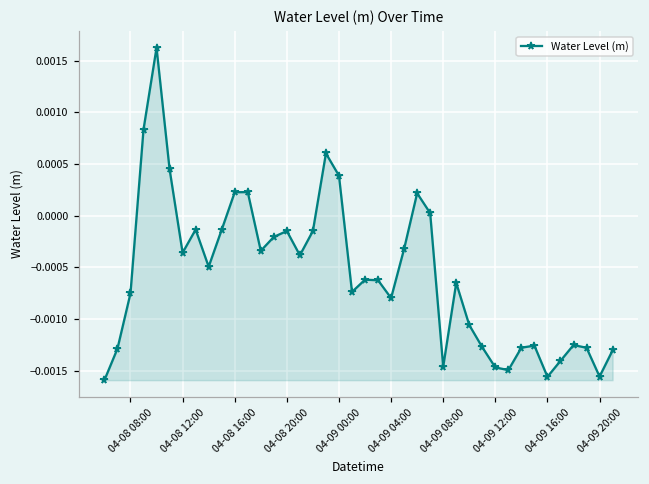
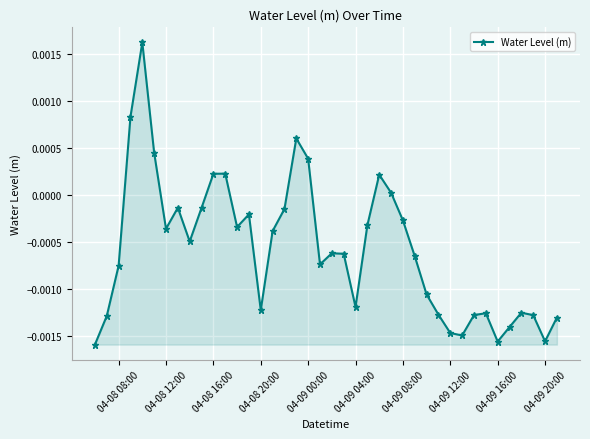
  {
    "04-08 08:00": -0.0008,
    "04-08 12:00": -0.0004,
    "04-08 16:00": 0.0002,
-   "04-08 20:00": -0.0001,
+   "04-08 20:00": -0.0012,
    "04-09 00:00": 0.0004,
-   "04-09 04:00": -0.0008,
-   "04-09 08:00": -0.0015,
+   "04-09 04:00": -0.0012,
+   "04-09 08:00": -0.0003,
    "04-09 12:00": -0.0015,
    "04-09 16:00": -0.0016,
    "04-09 20:00": -0.0016
  }
